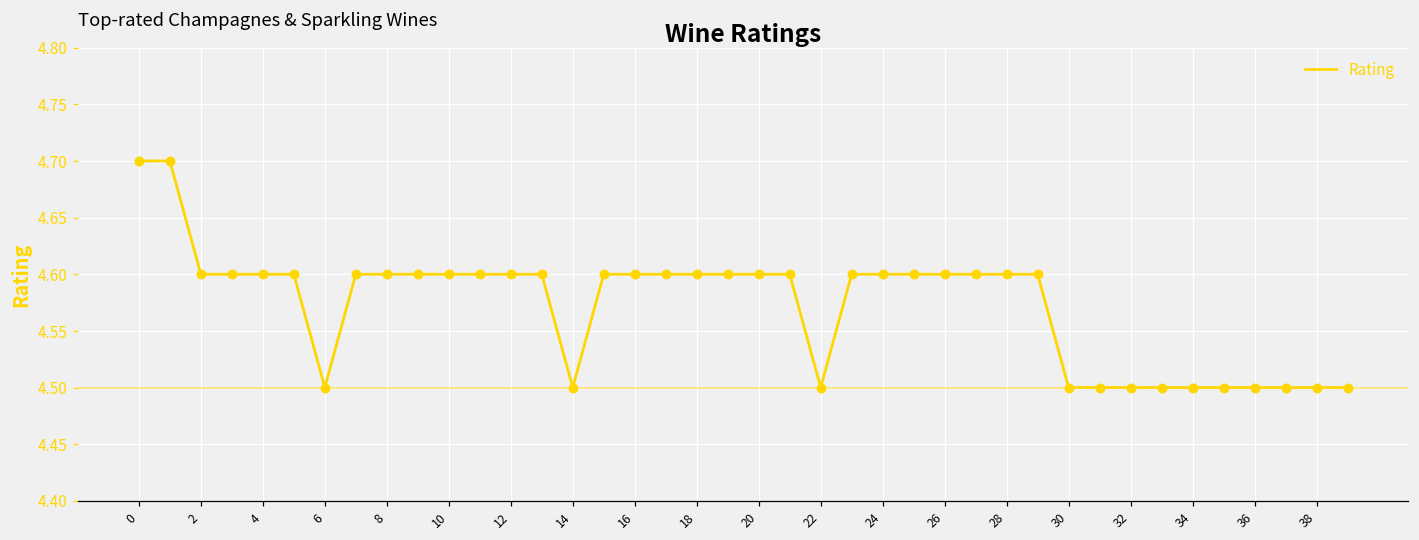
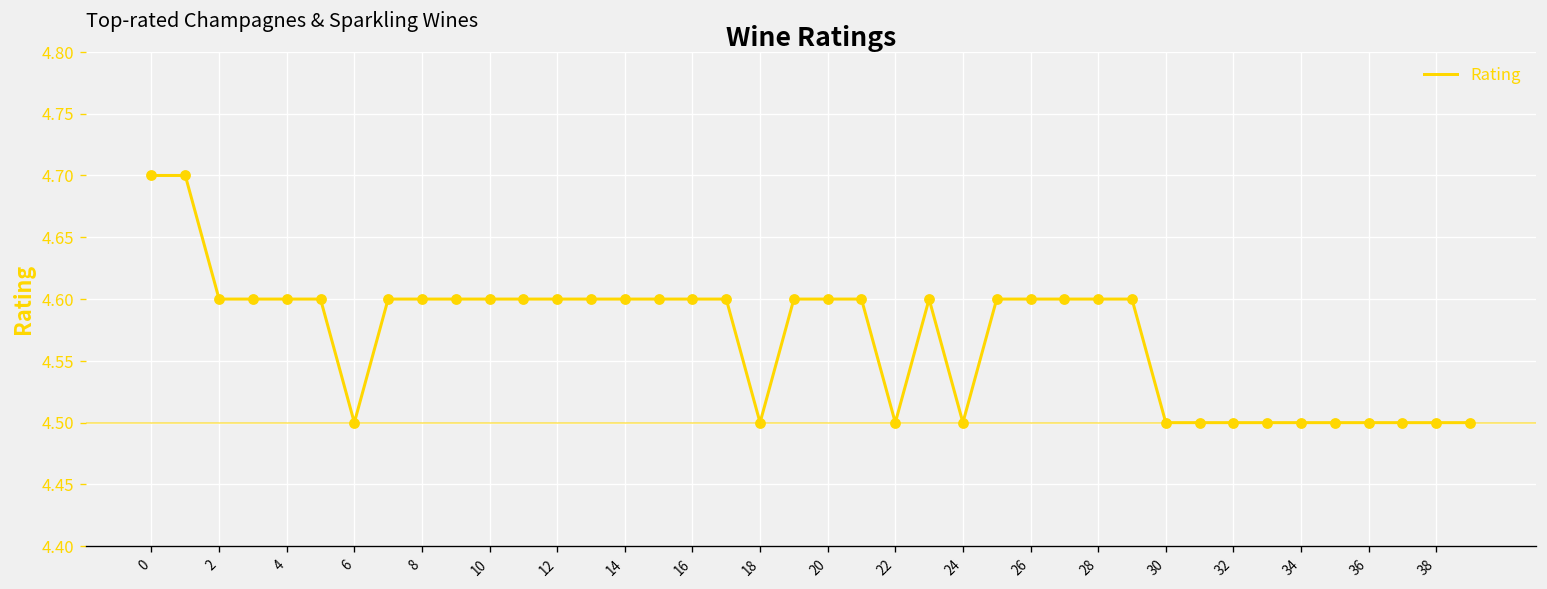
  {
    "0": 4.7,
    "2": 4.6,
    "4": 4.6,
    "6": 4.5,
    "8": 4.6,
    "10": 4.6,
    "12": 4.6,
-   "14": 4.5,
+   "14": 4.6,
    "16": 4.6,
-   "18": 4.6,
+   "18": 4.5,
    "20": 4.6,
    "22": 4.5,
-   "24": 4.6,
+   "24": 4.5,
    "26": 4.6,
    "28": 4.6,
    "30": 4.5,
    "32": 4.5,
    "34": 4.5,
    "36": 4.5,
    "38": 4.5
  }
